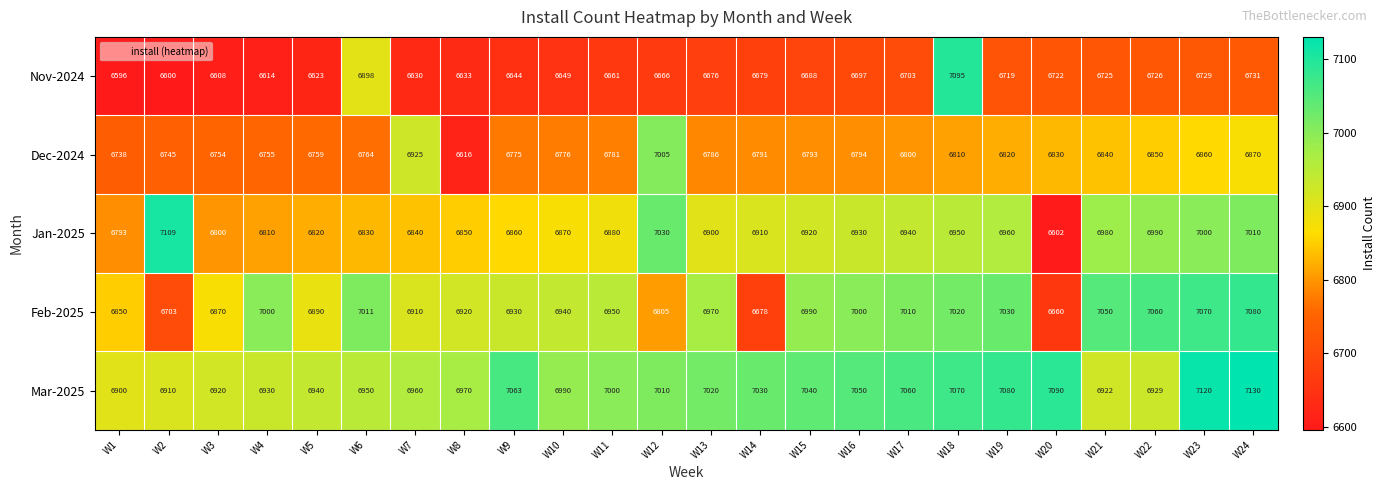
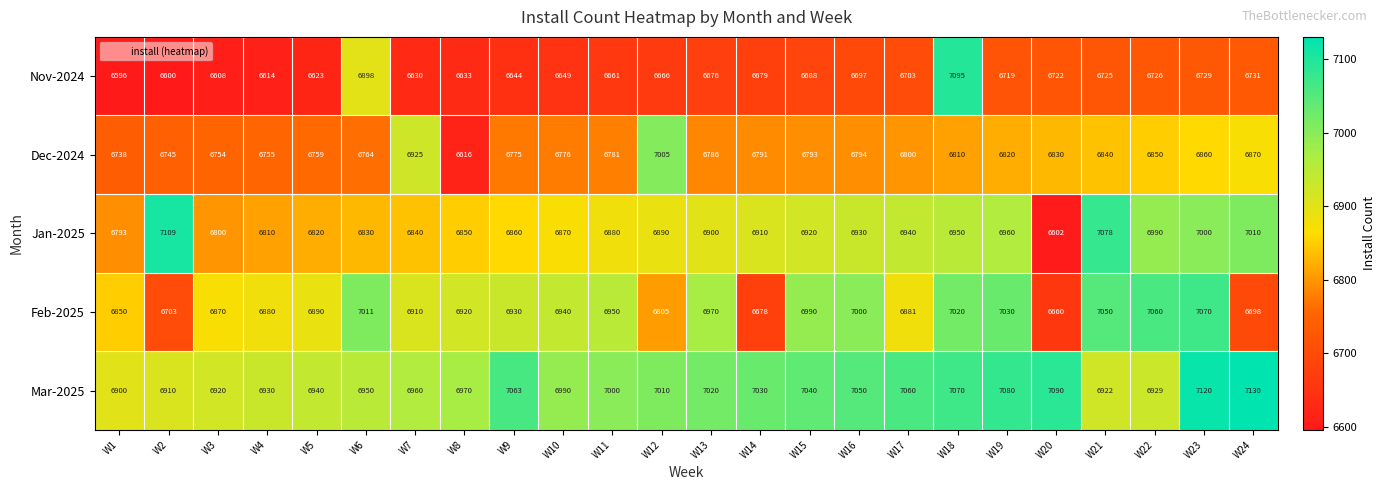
  {
    "Nov-2024": {
      "W1": 6596,
      "W2": 6600,
      "W3": 6608,
      "W4": 6614,
      "W5": 6623,
      "W6": 6898,
      "W7": 6630,
      "W8": 6633,
      "W9": 6644,
      "W10": 6649,
      "W11": 6661,
      "W12": 6666,
      "W13": 6676,
      "W14": 6679,
      "W15": 6688,
      "W16": 6697,
      "W17": 6703,
      "W18": 7095,
      "W19": 6719,
      "W20": 6722,
      "W21": 6725,
      "W22": 6726,
      "W23": 6729,
      "W24": 6731
    },
    "Dec-2024": {
      "W1": 6738,
      "W2": 6745,
      "W3": 6754,
      "W4": 6755,
      "W5": 6759,
      "W6": 6764,
      "W7": 6925,
      "W8": 6616,
      "W9": 6775,
      "W10": 6776,
      "W11": 6781,
      "W12": 7005,
      "W13": 6786,
      "W14": 6791,
      "W15": 6793,
      "W16": 6794,
      "W17": 6800,
      "W18": 6810,
      "W19": 6820,
      "W20": 6830,
      "W21": 6840,
      "W22": 6850,
      "W23": 6860,
      "W24": 6870
    },
    "Jan-2025": {
      "W1": 6793,
      "W2": 7109,
      "W3": 6800,
      "W4": 6810,
      "W5": 6820,
      "W6": 6830,
      "W7": 6840,
      "W8": 6850,
      "W9": 6860,
      "W10": 6870,
      "W11": 6880,
-     "W12": 7030,
+     "W12": 6890,
      "W13": 6900,
      "W14": 6910,
      "W15": 6920,
      "W16": 6930,
      "W17": 6940,
      "W18": 6950,
      "W19": 6960,
      "W20": 6602,
-     "W21": 6980,
+     "W21": 7078,
      "W22": 6990,
      "W23": 7000,
      "W24": 7010
    },
    "Feb-2025": {
      "W1": 6850,
      "W2": 6703,
      "W3": 6870,
-     "W4": 7000,
+     "W4": 6880,
      "W5": 6890,
      "W6": 7011,
      "W7": 6910,
      "W8": 6920,
      "W9": 6930,
      "W10": 6940,
      "W11": 6950,
      "W12": 6805,
      "W13": 6970,
      "W14": 6678,
      "W15": 6990,
      "W16": 7000,
-     "W17": 7010,
+     "W17": 6881,
      "W18": 7020,
      "W19": 7030,
      "W20": 6660,
      "W21": 7050,
      "W22": 7060,
      "W23": 7070,
-     "W24": 7080
+     "W24": 6698
    },
    "Mar-2025": {
      "W1": 6900,
      "W2": 6910,
      "W3": 6920,
      "W4": 6930,
      "W5": 6940,
      "W6": 6950,
      "W7": 6960,
      "W8": 6970,
      "W9": 7063,
      "W10": 6990,
      "W11": 7000,
      "W12": 7010,
      "W13": 7020,
      "W14": 7030,
      "W15": 7040,
      "W16": 7050,
      "W17": 7060,
      "W18": 7070,
      "W19": 7080,
      "W20": 7090,
      "W21": 6922,
      "W22": 6929,
      "W23": 7120,
      "W24": 7130
    }
  }
